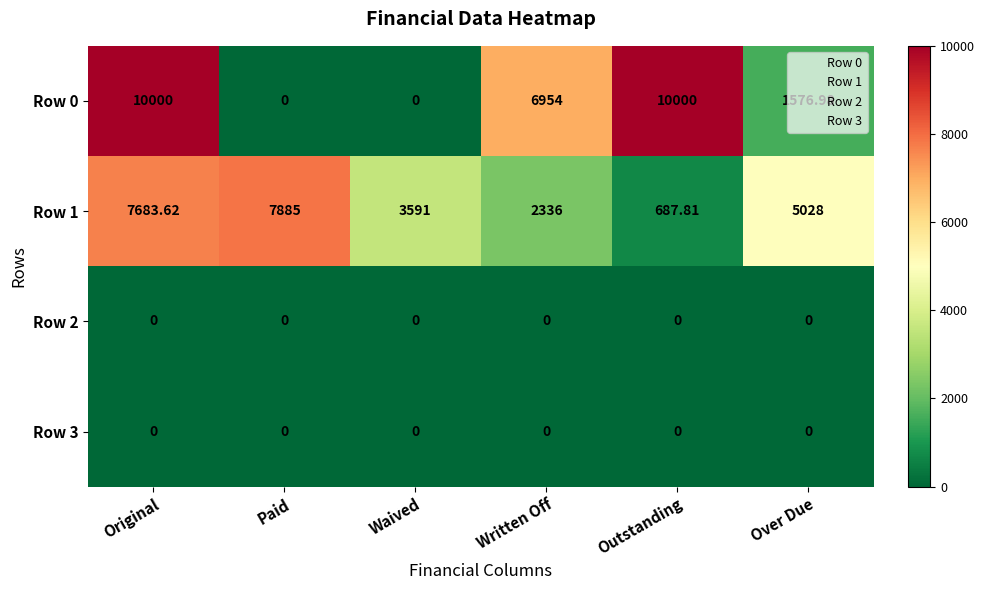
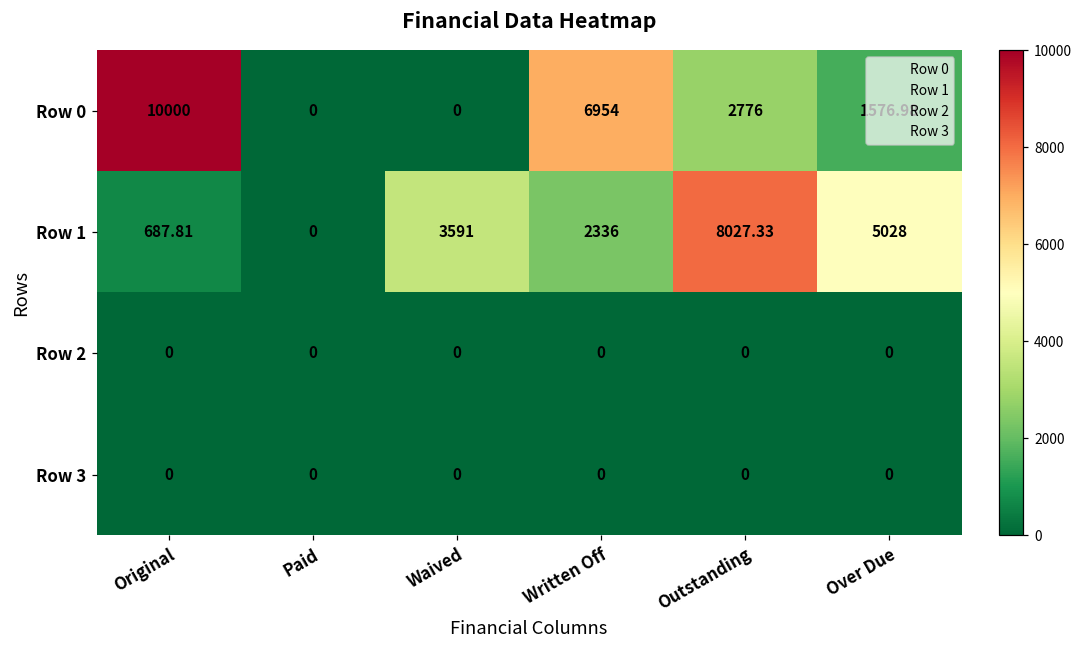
  {
    "Row 0": {
      "Original": 10000,
      "Paid": 0,
      "Waived": 0,
      "Written Off": 6954,
-     "Outstanding": 10000
+     "Outstanding": 2776
    },
    "Row 1": {
-     "Original": 7683.62,
-     "Paid": 7885,
+     "Original": 687.81,
+     "Paid": 0,
      "Waived": 3591,
      "Written Off": 2336,
-     "Outstanding": 687.81,
+     "Outstanding": 8027.33,
      "Over Due": 5028
    },
    "Row 2": {
      "Original": 0,
      "Paid": 0,
      "Waived": 0,
      "Written Off": 0,
      "Outstanding": 0,
      "Over Due": 0
    },
    "Row 3": {
      "Original": 0,
      "Paid": 0,
      "Waived": 0,
      "Written Off": 0,
      "Outstanding": 0,
      "Over Due": 0
    }
  }
